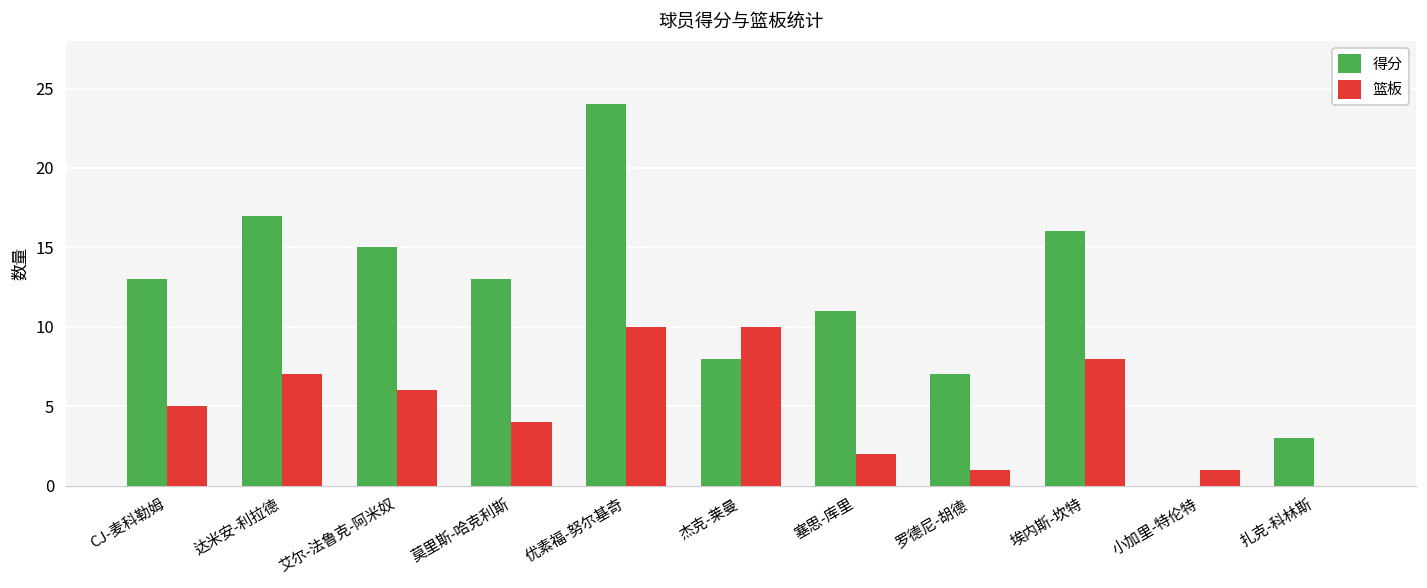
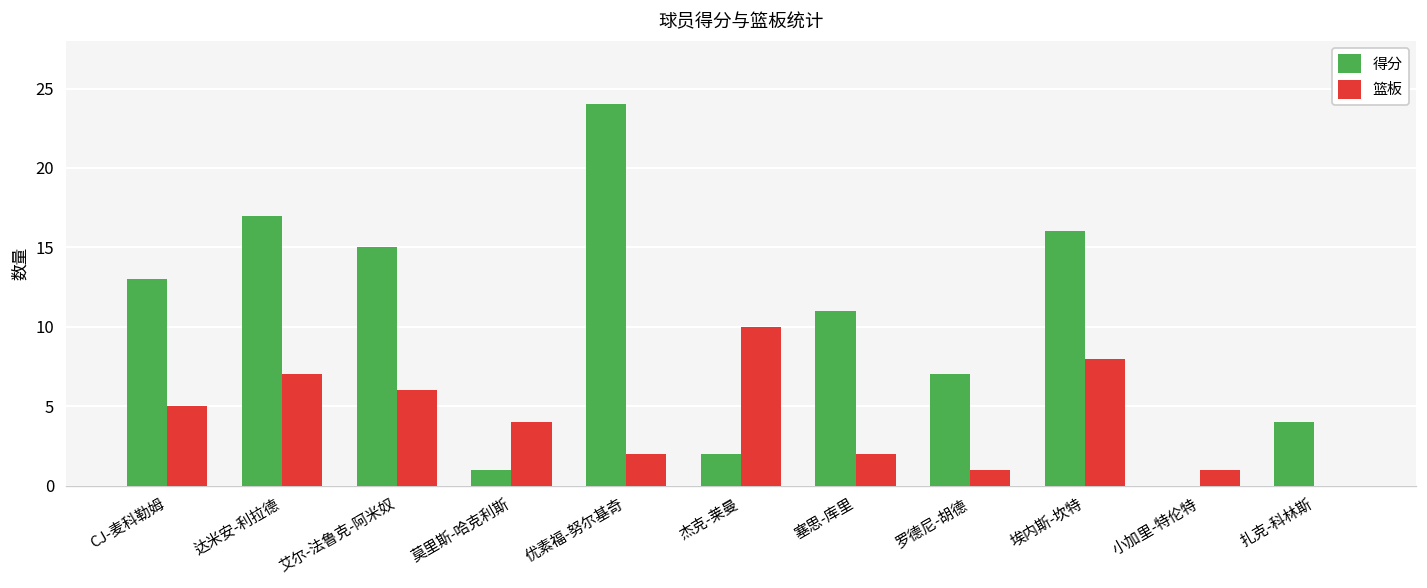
  {
    "得分": {
      "CJ-麦科勒姆": 13,
      "达米安-利拉德": 17,
      "艾尔-法鲁克-阿米奴": 15,
-     "莫里斯-哈克利斯": 13,
+     "莫里斯-哈克利斯": 1,
      "优素福-努尔基奇": 24,
-     "杰克-莱曼": 8,
+     "杰克-莱曼": 2,
      "塞思-库里": 11,
      "罗德尼-胡德": 7,
      "埃内斯-坎特": 16,
      "小加里-特伦特": 0,
-     "扎克-科林斯": 3
+     "扎克-科林斯": 4
    },
    "篮板": {
      "CJ-麦科勒姆": 5,
      "达米安-利拉德": 7,
      "艾尔-法鲁克-阿米奴": 6,
      "莫里斯-哈克利斯": 4,
-     "优素福-努尔基奇": 10,
+     "优素福-努尔基奇": 2,
      "杰克-莱曼": 10,
      "塞思-库里": 2,
      "罗德尼-胡德": 1,
      "埃内斯-坎特": 8,
      "小加里-特伦特": 1,
      "扎克-科林斯": 0
    }
  }
